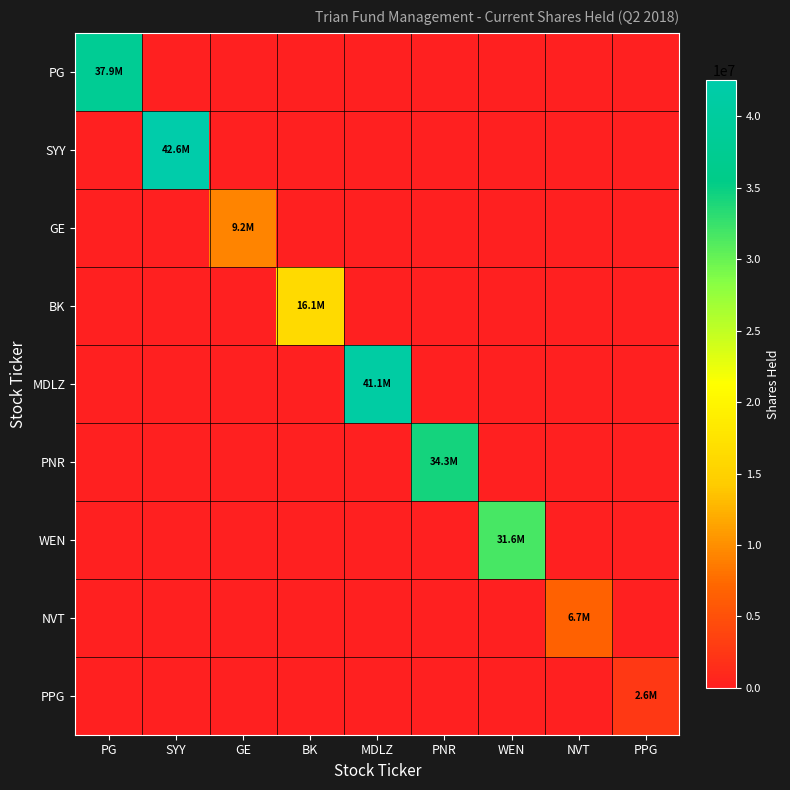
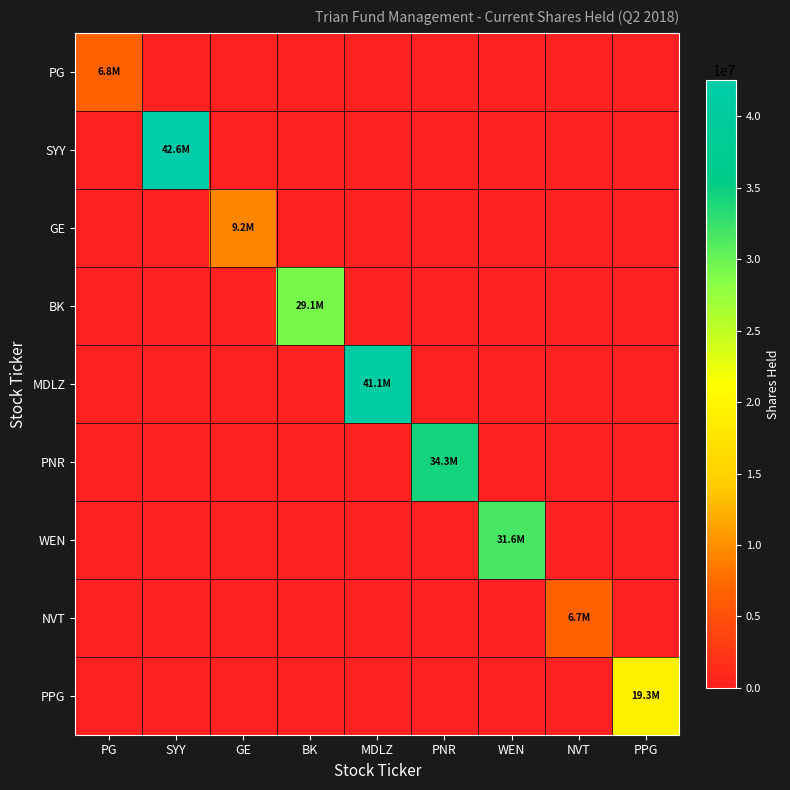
  {
    "PG": {
-     "PG": "37.9M"
+     "PG": "6.8M"
    },
    "SYY": {
      "SYY": "42.6M"
    },
    "GE": {
      "GE": "9.2M"
    },
    "BK": {
-     "BK": "16.1M"
+     "BK": "29.1M"
    },
    "MDLZ": {
      "MDLZ": "41.1M"
    },
    "PNR": {
      "PNR": "34.3M"
    },
    "WEN": {
      "WEN": "31.6M"
    },
    "NVT": {
      "NVT": "6.7M"
    },
    "PPG": {
-     "PPG": "2.6M"
+     "PPG": "19.3M"
    }
  }
